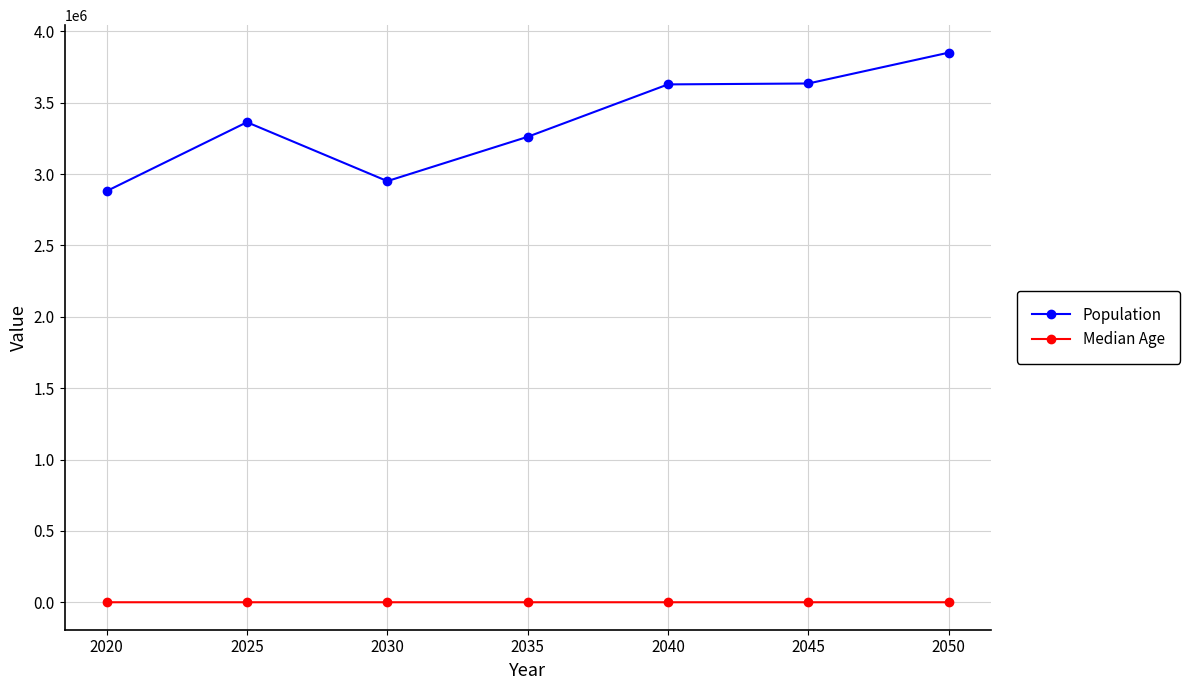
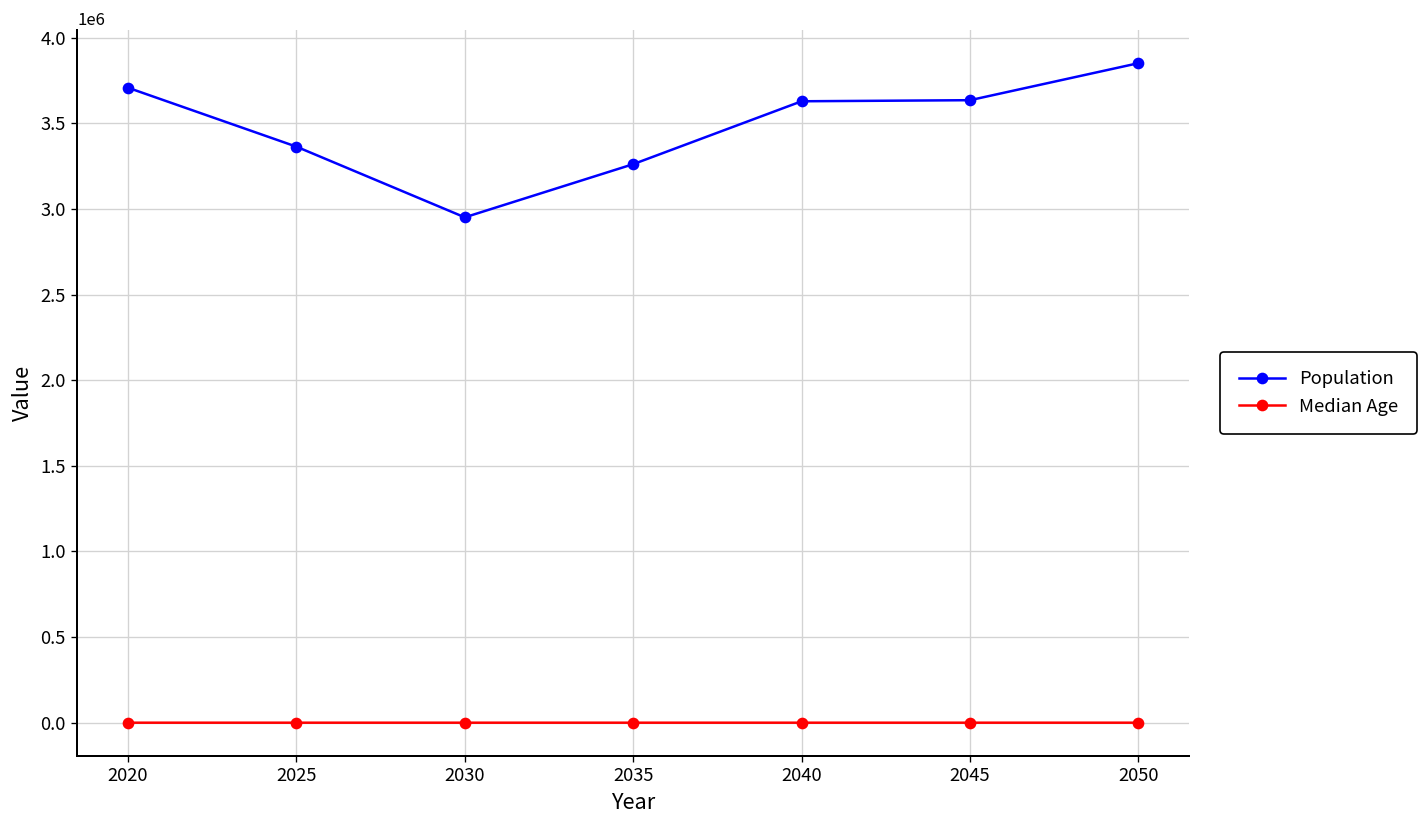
  {
    "Population": {
-     "2020": 2880000,
+     "2020": 3710000,
      "2025": 3360000,
      "2030": 2950000,
      "2035": 3260000,
      "2040": 3630000,
      "2045": 3630000,
      "2050": 3850000
    },
    "Median Age": {
      "2020": 0,
      "2025": 0,
      "2030": 0,
      "2035": 0,
      "2040": 0,
      "2045": 0,
      "2050": 0
    }
  }
